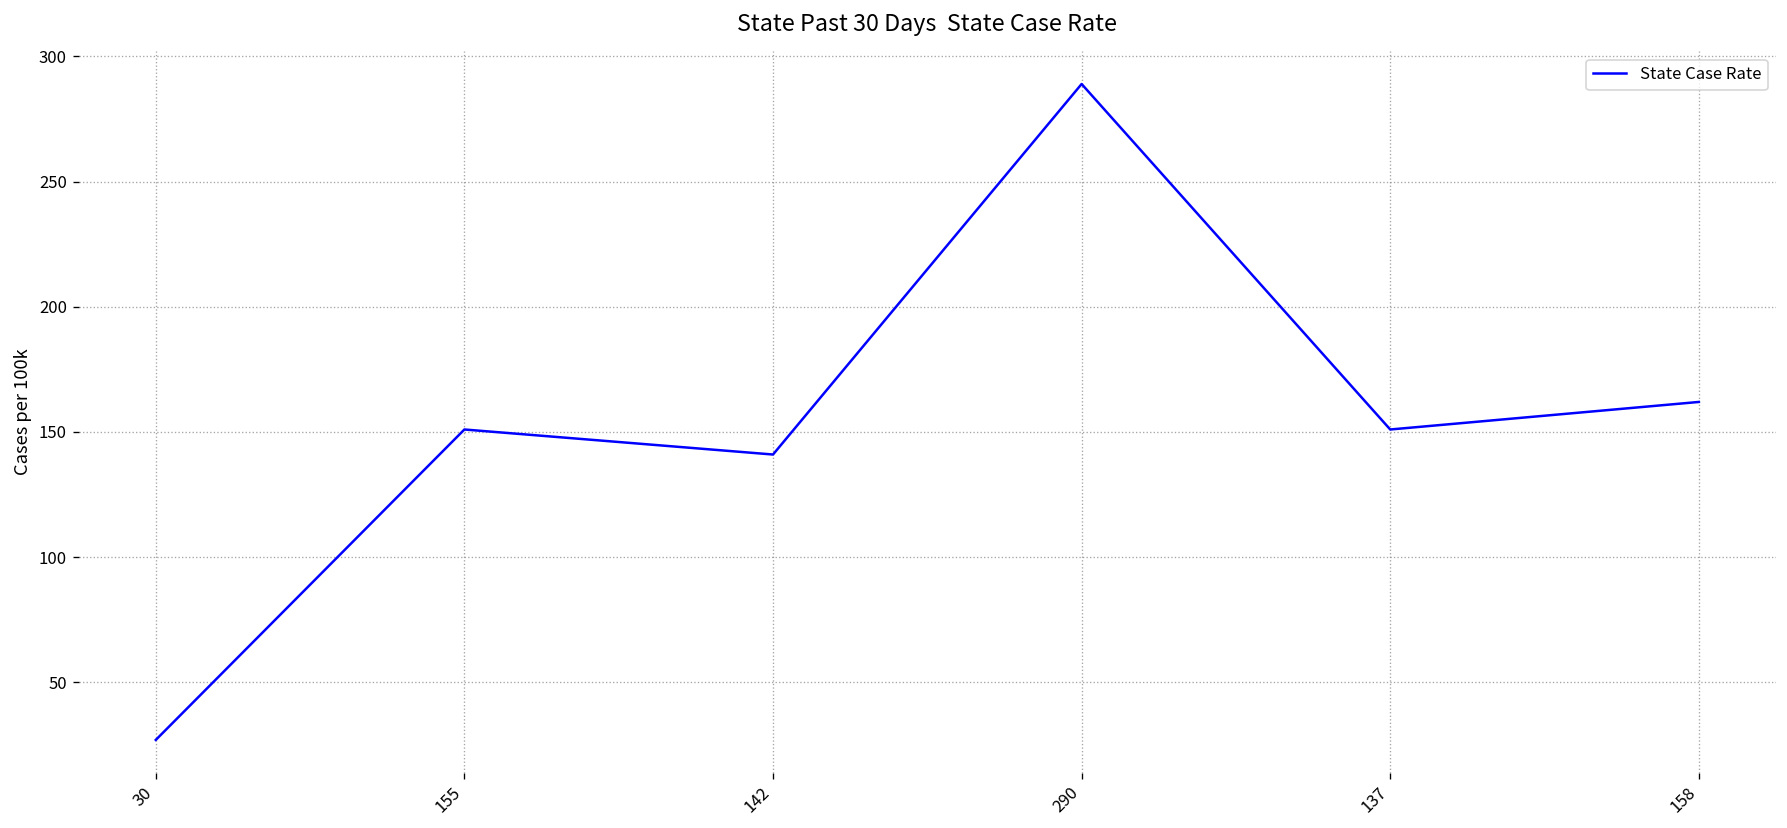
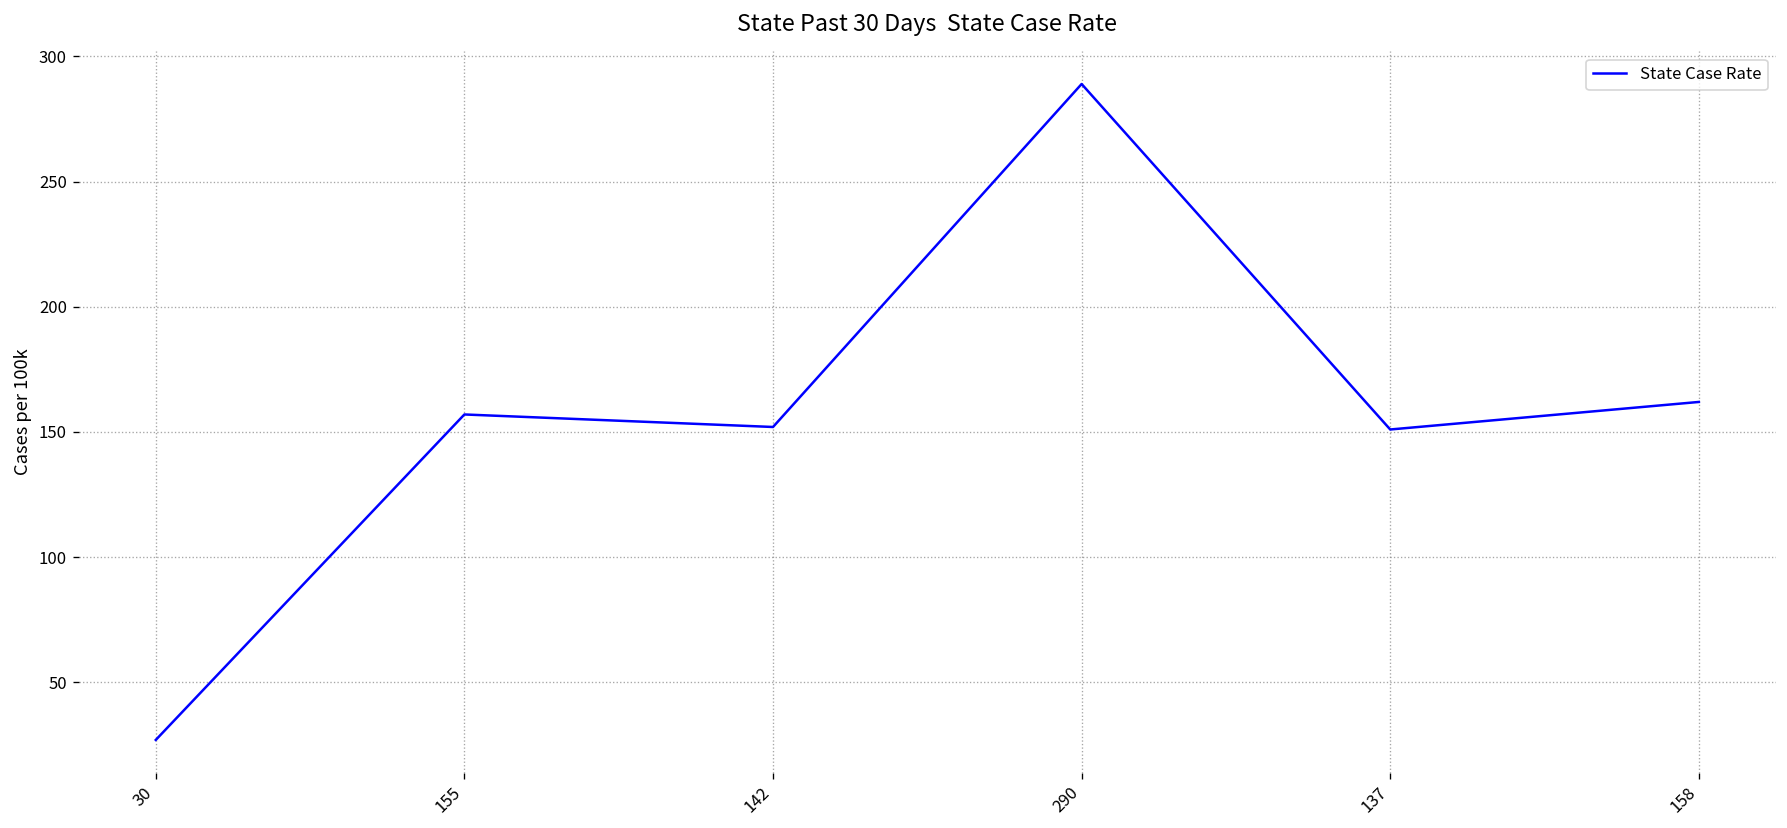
  {
    "30": 27,
-   "155": 151,
-   "142": 141,
+   "155": 157,
+   "142": 152,
    "290": 289,
    "137": 151,
    "158": 162
  }
